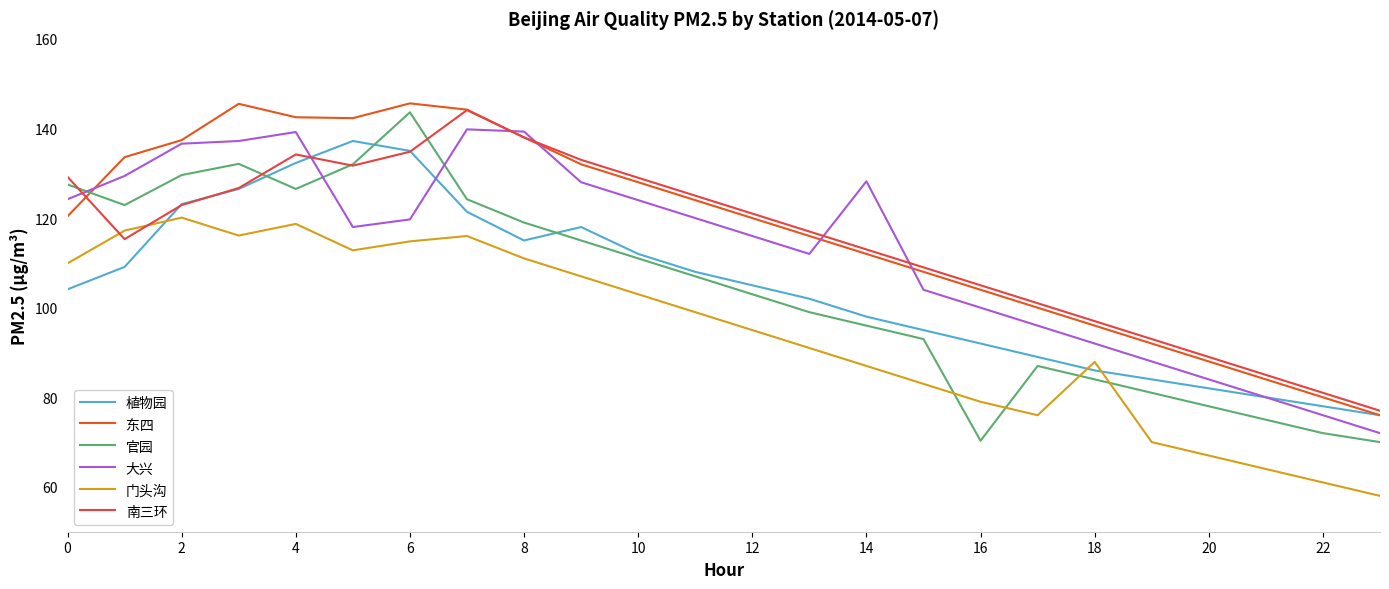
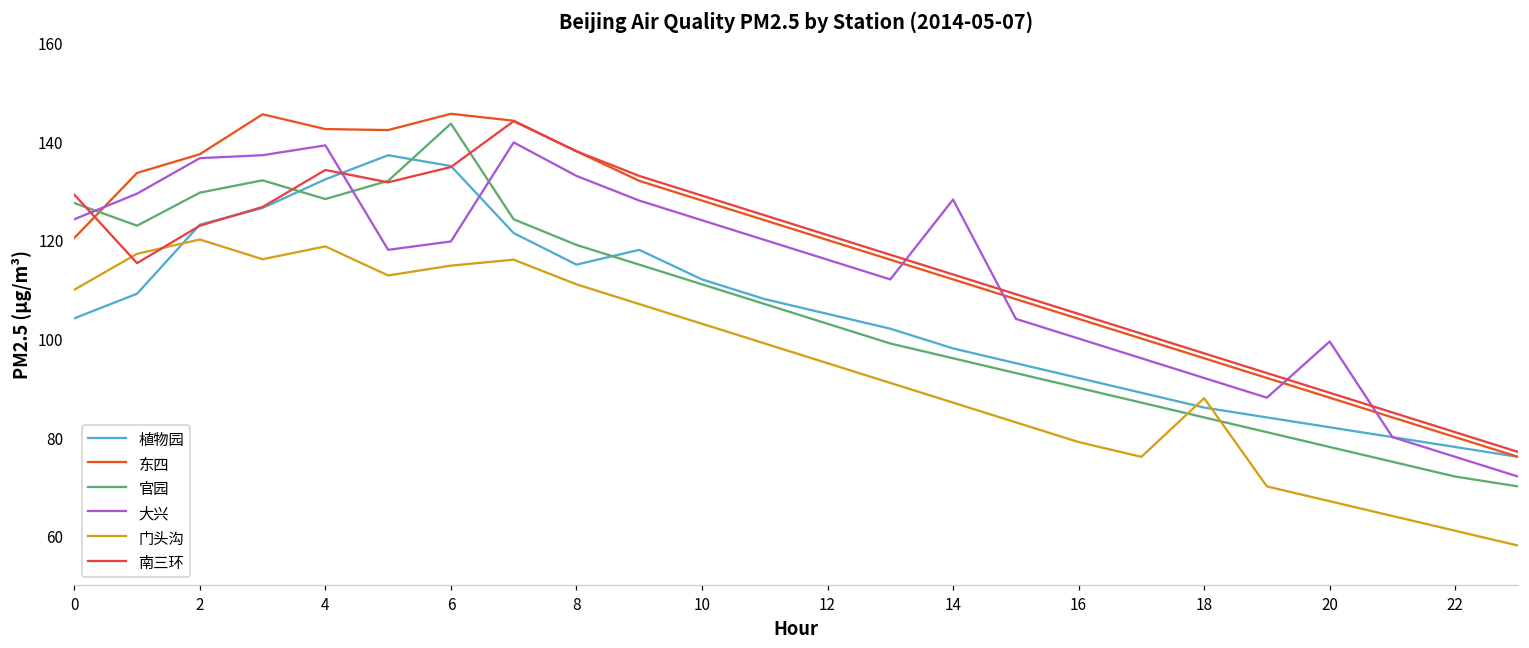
  {
    "植物园": {
      "0": 104,
      "4": 132,
      "8": 115,
      "10": 112,
      "12": 105,
      "14": 98,
      "16": 92,
      "18": 86,
      "20": 82,
      "22": 78
    },
    "官园": {
      "0": 128,
      "2": 130,
-     "4": 127,
+     "4": 128,
      "6": 144,
      "8": 119,
      "10": 111,
      "12": 103,
      "14": 96,
-     "16": 70,
+     "16": 90,
      "18": 84,
      "20": 78,
      "22": 72
    },
    "大兴": {
      "0": 124,
      "2": 137,
      "4": 139,
      "6": 120,
-     "8": 139,
+     "8": 133,
      "10": 124,
      "12": 116,
      "14": 128,
      "16": 100,
      "18": 92,
-     "20": 84,
+     "20": 99,
      "22": 76
    },
    "门头沟": {
      "0": 110,
      "2": 120,
      "4": 119,
      "6": 115,
      "8": 111,
      "10": 103,
      "12": 95,
      "14": 87,
      "16": 79,
      "18": 88,
      "20": 67,
      "22": 61
    }
  }
